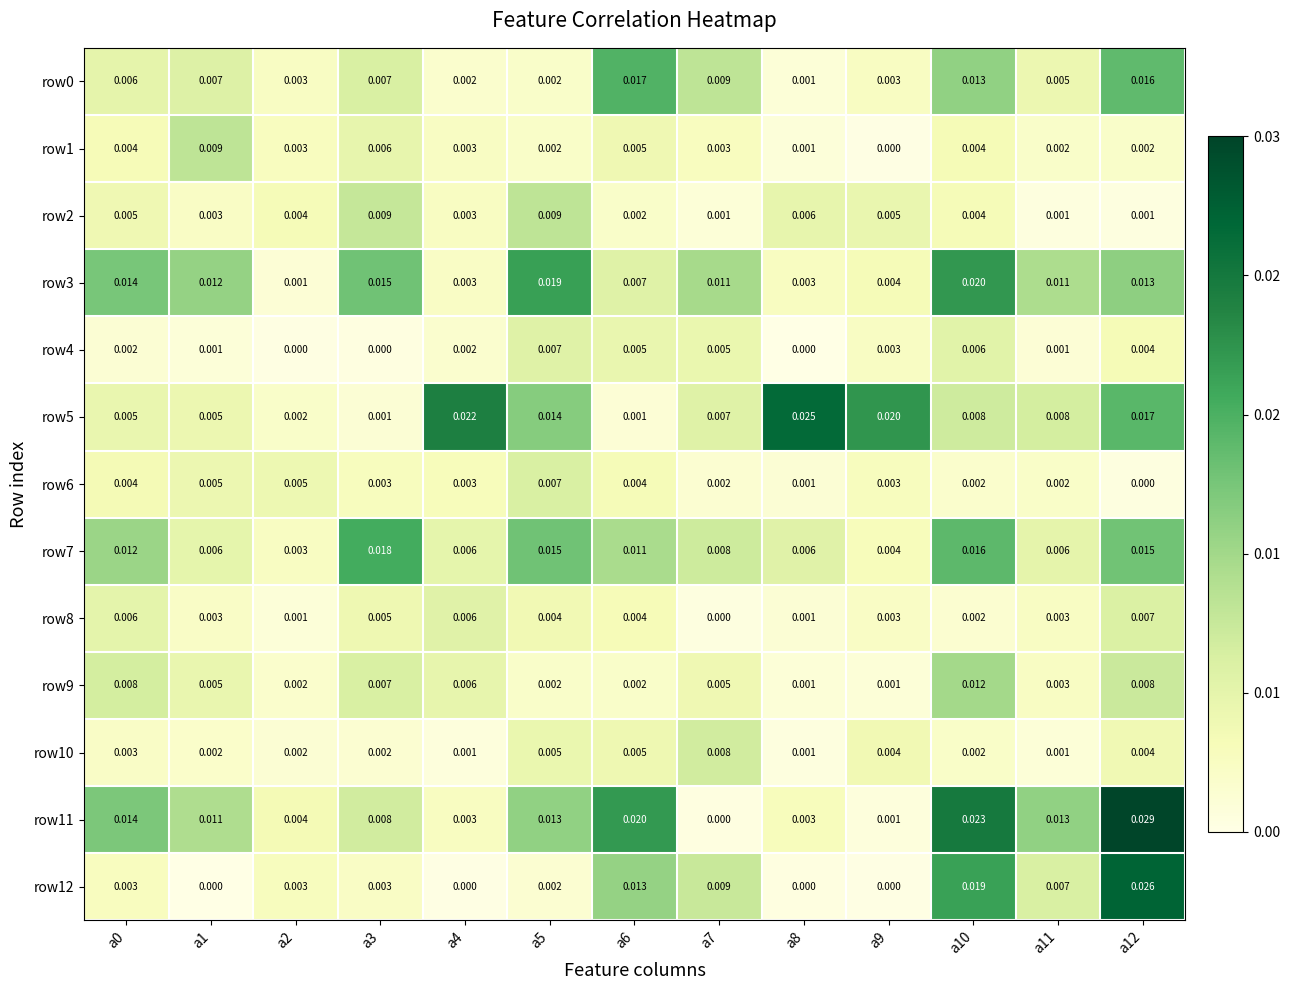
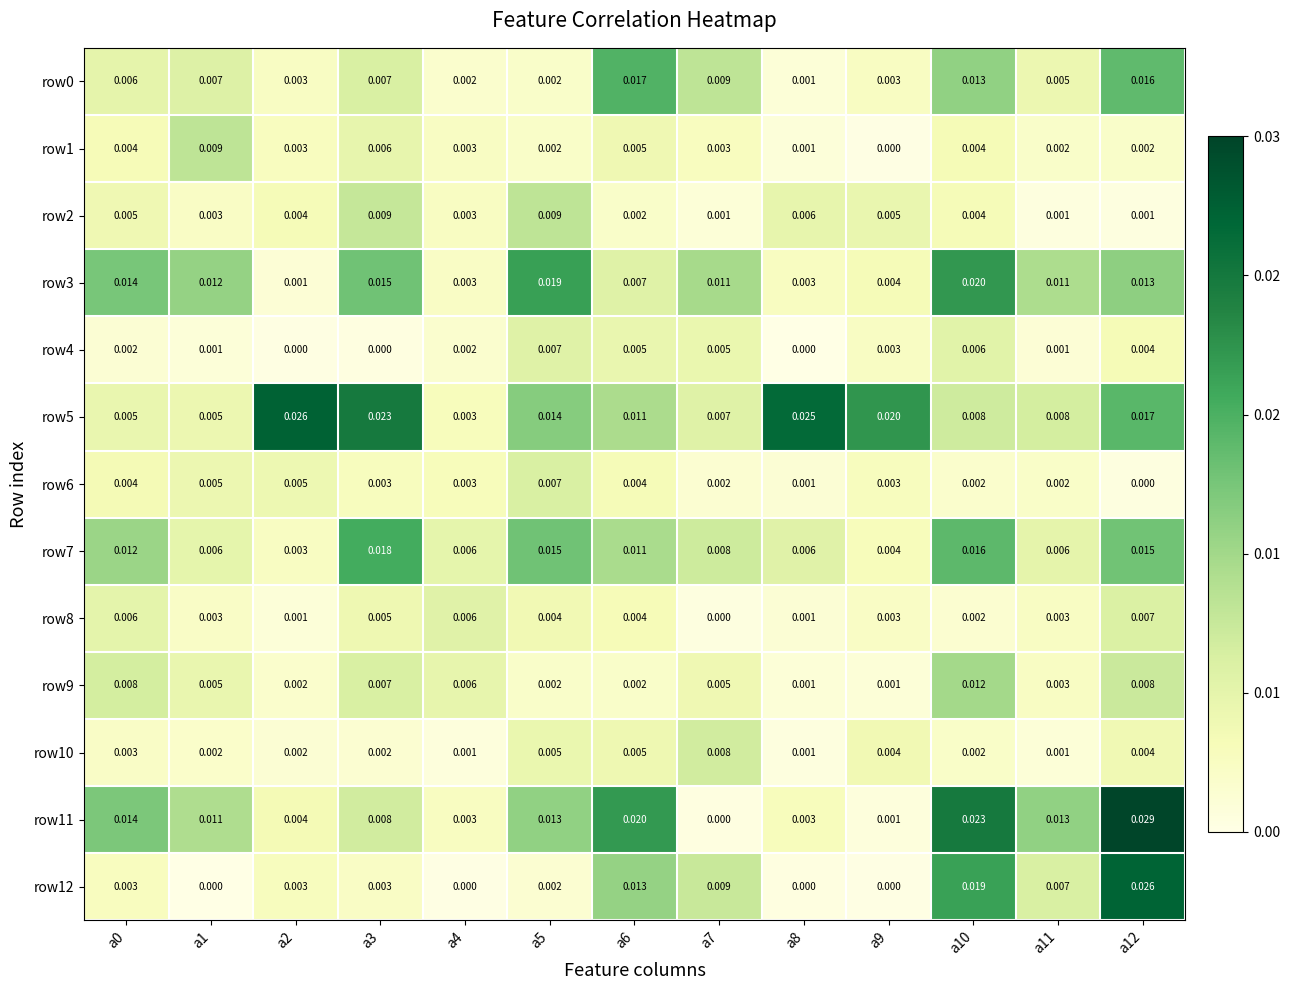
  {
    "row0": {
      "a0": 0.006,
      "a1": 0.007,
      "a2": 0.003,
      "a3": 0.007,
      "a4": 0.002,
      "a5": 0.002,
      "a6": 0.017,
      "a7": 0.009,
      "a8": 0.001,
      "a9": 0.003,
      "a10": 0.013,
      "a11": 0.005,
      "a12": 0.016
    },
    "row1": {
      "a0": 0.004,
      "a1": 0.009,
      "a2": 0.003,
      "a3": 0.006,
      "a4": 0.003,
      "a5": 0.002,
      "a6": 0.005,
      "a7": 0.003,
      "a8": 0.001,
      "a9": 0.000,
      "a10": 0.004,
      "a11": 0.002,
      "a12": 0.002
    },
    "row2": {
      "a0": 0.005,
      "a1": 0.003,
      "a2": 0.004,
      "a3": 0.009,
      "a4": 0.003,
      "a5": 0.009,
      "a6": 0.002,
      "a7": 0.001,
      "a8": 0.006,
      "a9": 0.005,
      "a10": 0.004,
      "a11": 0.001,
      "a12": 0.001
    },
    "row3": {
      "a0": 0.014,
      "a1": 0.012,
      "a2": 0.001,
      "a3": 0.015,
      "a4": 0.003,
      "a5": 0.019,
      "a6": 0.007,
      "a7": 0.011,
      "a8": 0.003,
      "a9": 0.004,
      "a10": 0.020,
      "a11": 0.011,
      "a12": 0.013
    },
    "row4": {
      "a0": 0.002,
      "a1": 0.001,
      "a2": 0.000,
      "a3": 0.000,
      "a4": 0.002,
      "a5": 0.007,
      "a6": 0.005,
      "a7": 0.005,
      "a8": 0.000,
      "a9": 0.003,
      "a10": 0.006,
      "a11": 0.001,
      "a12": 0.004
    },
    "row5": {
      "a0": 0.005,
      "a1": 0.005,
-     "a2": 0.002,
-     "a3": 0.001,
-     "a4": 0.022,
+     "a2": 0.026,
+     "a3": 0.023,
+     "a4": 0.003,
      "a5": 0.014,
-     "a6": 0.001,
+     "a6": 0.011,
      "a7": 0.007,
      "a8": 0.025,
      "a9": 0.020,
      "a10": 0.008,
      "a11": 0.008,
      "a12": 0.017
    },
    "row6": {
      "a0": 0.004,
      "a1": 0.005,
      "a2": 0.005,
      "a3": 0.003,
      "a4": 0.003,
      "a5": 0.007,
      "a6": 0.004,
      "a7": 0.002,
      "a8": 0.001,
      "a9": 0.003,
      "a10": 0.002,
      "a11": 0.002,
      "a12": 0.000
    },
    "row7": {
      "a0": 0.012,
      "a1": 0.006,
      "a2": 0.003,
      "a3": 0.018,
      "a4": 0.006,
      "a5": 0.015,
      "a6": 0.011,
      "a7": 0.008,
      "a8": 0.006,
      "a9": 0.004,
      "a10": 0.016,
      "a11": 0.006,
      "a12": 0.015
    },
    "row8": {
      "a0": 0.006,
      "a1": 0.003,
      "a2": 0.001,
      "a3": 0.005,
      "a4": 0.006,
      "a5": 0.004,
      "a6": 0.004,
      "a7": 0.000,
      "a8": 0.001,
      "a9": 0.003,
      "a10": 0.002,
      "a11": 0.003,
      "a12": 0.007
    },
    "row9": {
      "a0": 0.008,
      "a1": 0.005,
      "a2": 0.002,
      "a3": 0.007,
      "a4": 0.006,
      "a5": 0.002,
      "a6": 0.002,
      "a7": 0.005,
      "a8": 0.001,
      "a9": 0.001,
      "a10": 0.012,
      "a11": 0.003,
      "a12": 0.008
    },
    "row10": {
      "a0": 0.003,
      "a1": 0.002,
      "a2": 0.002,
      "a3": 0.002,
      "a4": 0.001,
      "a5": 0.005,
      "a6": 0.005,
      "a7": 0.008,
      "a8": 0.001,
      "a9": 0.004,
      "a10": 0.002,
      "a11": 0.001,
      "a12": 0.004
    },
    "row11": {
      "a0": 0.014,
      "a1": 0.011,
      "a2": 0.004,
      "a3": 0.008,
      "a4": 0.003,
      "a5": 0.013,
      "a6": 0.020,
      "a7": 0.000,
      "a8": 0.003,
      "a9": 0.001,
      "a10": 0.023,
      "a11": 0.013,
      "a12": 0.029
    },
    "row12": {
      "a0": 0.003,
      "a1": 0.000,
      "a2": 0.003,
      "a3": 0.003,
      "a4": 0.000,
      "a5": 0.002,
      "a6": 0.013,
      "a7": 0.009,
      "a8": 0.000,
      "a9": 0.000,
      "a10": 0.019,
      "a11": 0.007,
      "a12": 0.026
    }
  }
